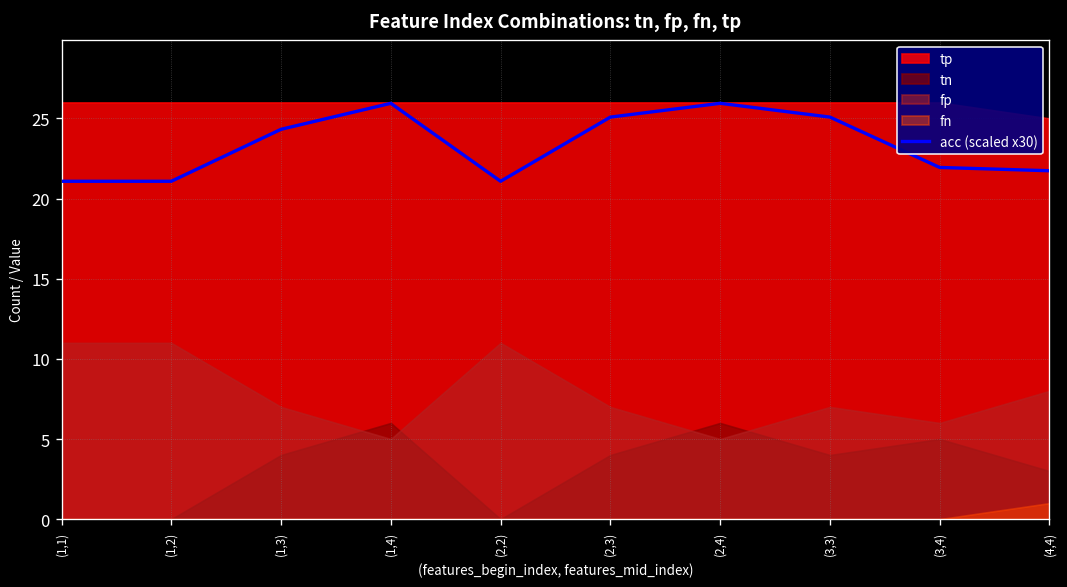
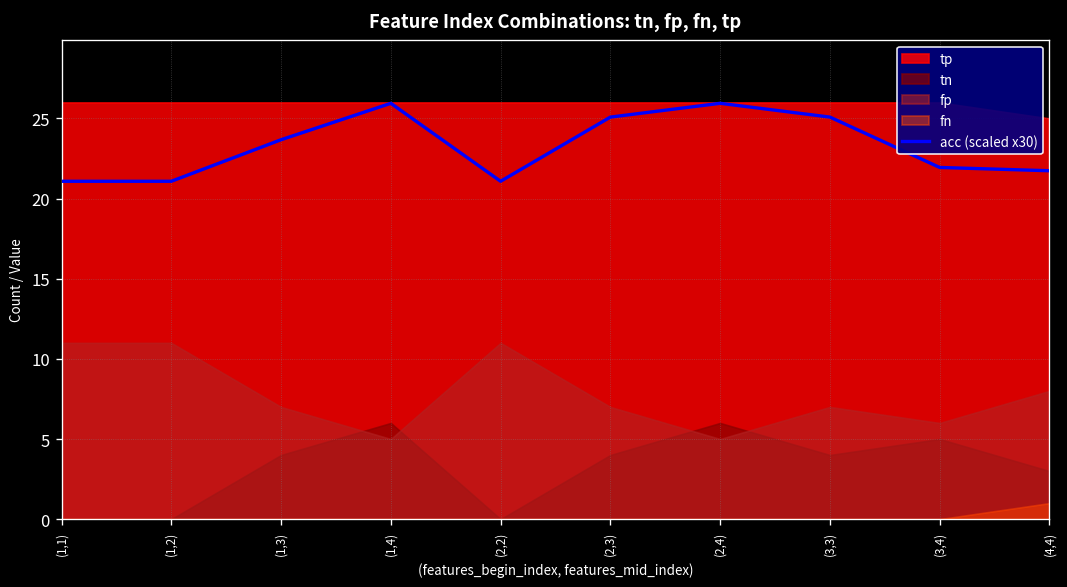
  {
    "acc (scaled x30)": {
      "(1,1)": 21.1,
      "(1,2)": 21.1,
-     "(1,3)": 24.3,
+     "(1,3)": 23.7,
      "(2,2)": 21.1,
      "(2,3)": 25.1,
      "(3,3)": 25.1,
      "(3,4)": 21.9,
      "(4,4)": 21.7
    },
    "tp": {
      "(1,1)": 26.0,
      "(1,2)": 26.0,
      "(1,3)": 26.0,
      "(2,2)": 26.0,
      "(2,3)": 26.0,
      "(3,3)": 26.0,
      "(4,4)": 25.0
    }
  }
